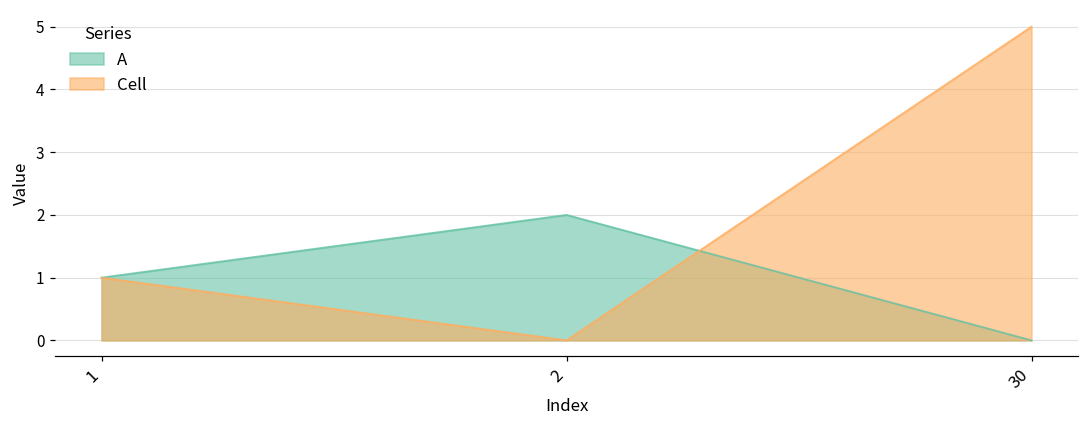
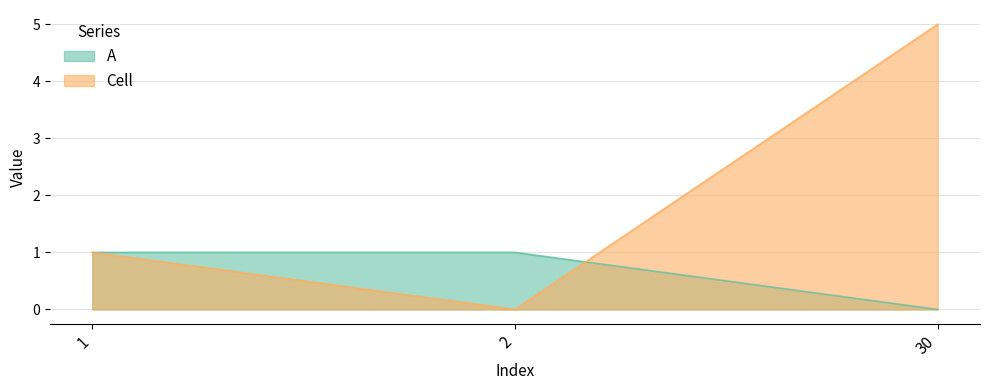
  {
    "A": {
-     "2": 2,
+     "2": 1,
      "30": 0
    },
    "Cell": {
      "2": 0,
      "30": 5
    }
  }
